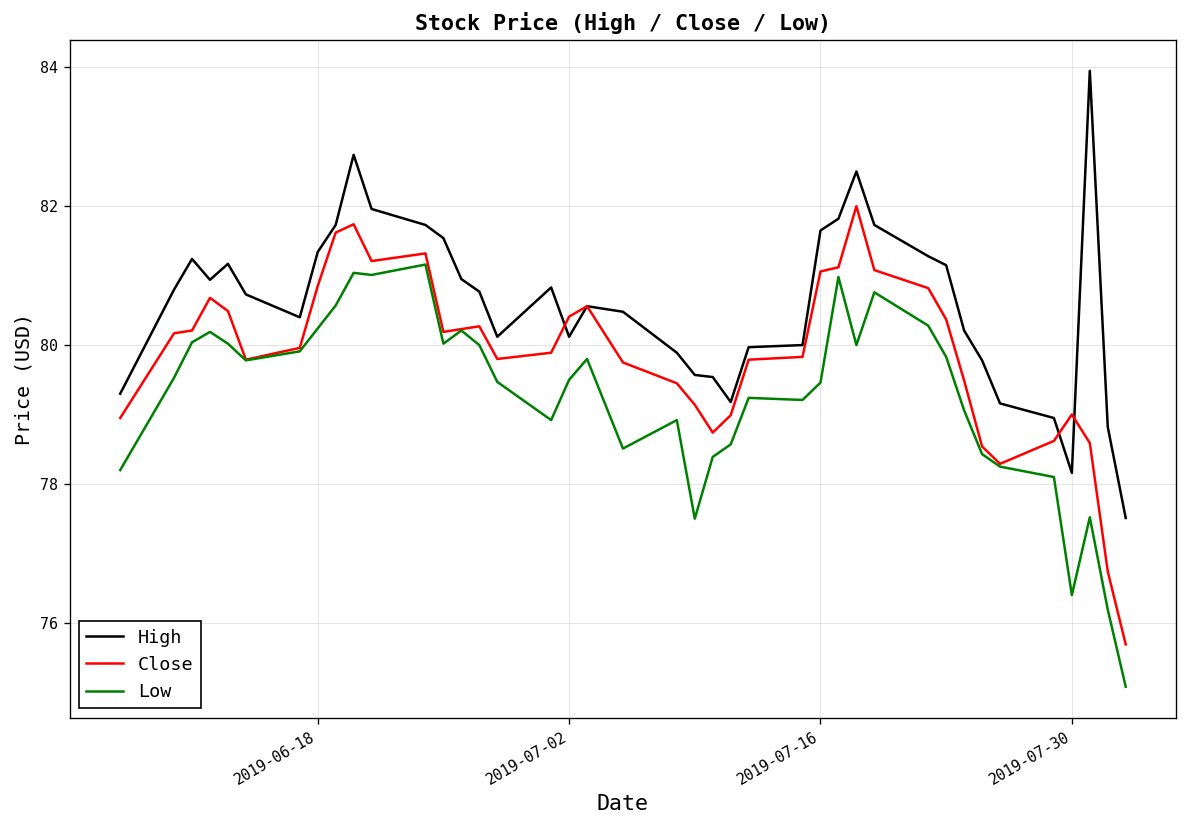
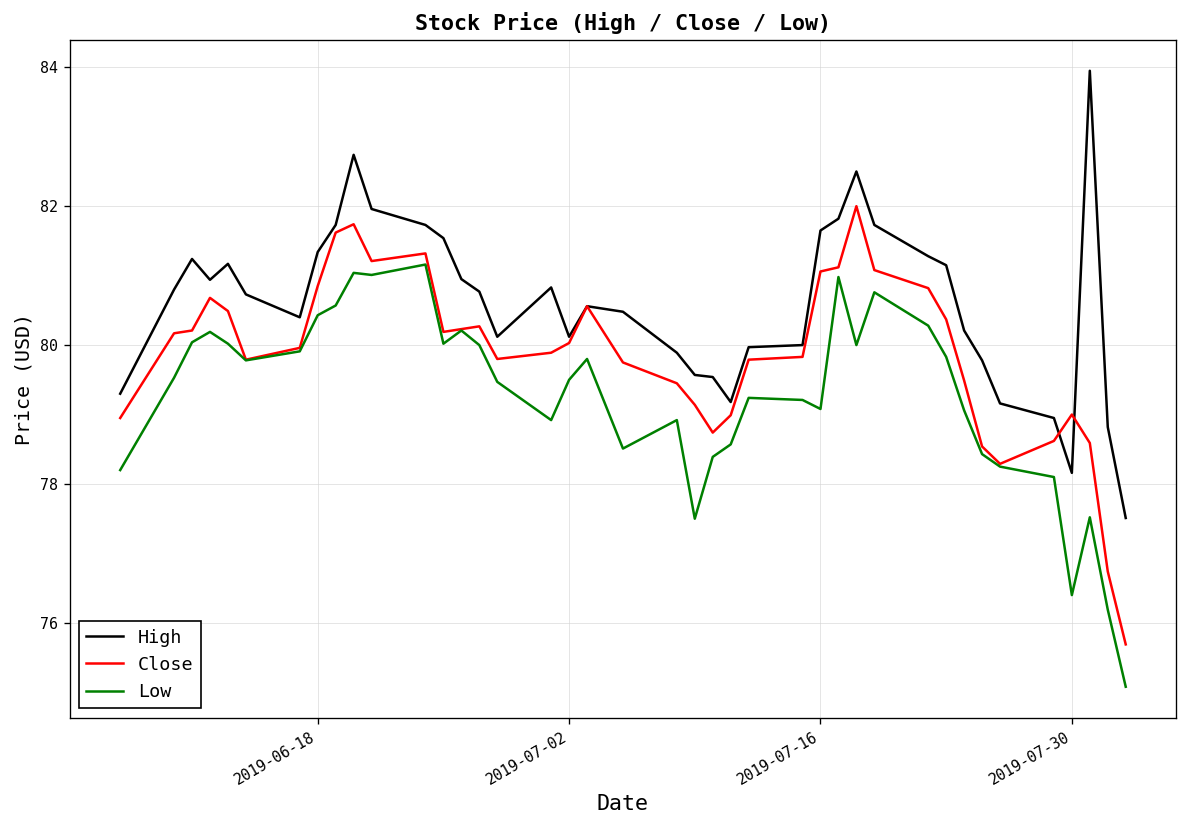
  {
    "High": {
      "2019-06-18": 81.3,
      "2019-07-02": 80.1,
      "2019-07-16": 81.7,
      "2019-07-30": 78.2
    },
    "Close": {
      "2019-06-18": 80.9,
-     "2019-07-02": 80.4,
+     "2019-07-02": 80.0,
      "2019-07-16": 81.1,
      "2019-07-30": 79.0
    },
    "Low": {
-     "2019-06-18": 80.2,
+     "2019-06-18": 80.4,
      "2019-07-02": 79.5,
-     "2019-07-16": 79.5,
+     "2019-07-16": 79.1,
      "2019-07-30": 76.4
    }
  }
